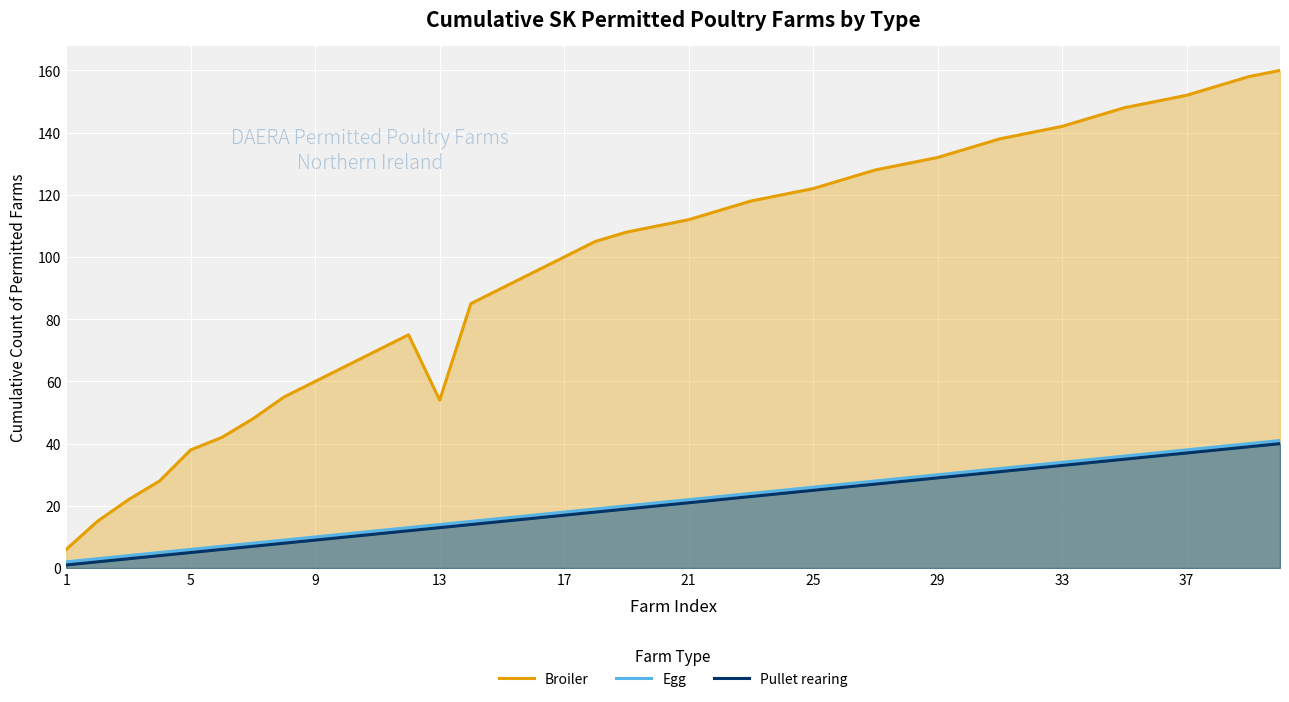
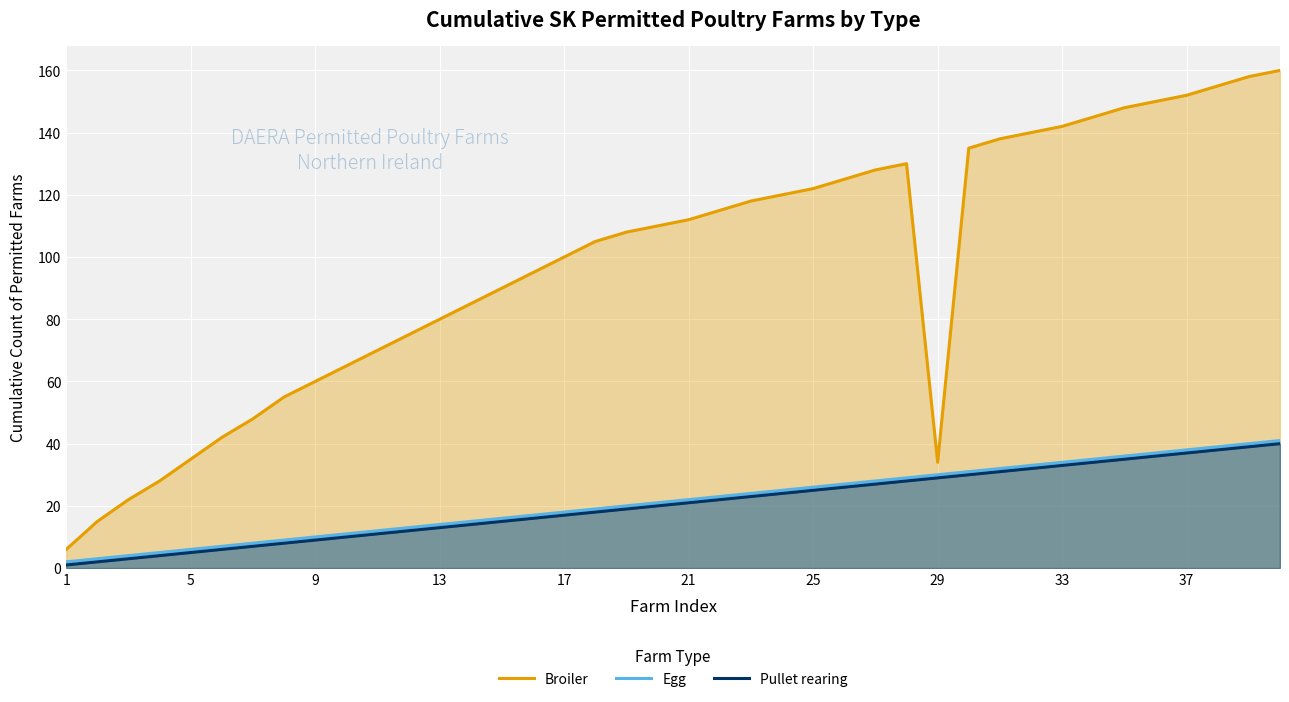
  {
    "Broiler": {
      "1": 6,
-     "5": 38,
+     "5": 35,
      "9": 60,
-     "13": 54,
+     "13": 80,
      "17": 100,
      "21": 112,
      "25": 122,
-     "29": 132,
+     "29": 34,
      "33": 142,
      "37": 152
    },
    "Egg": {
      "1": 2,
      "5": 6,
      "9": 10,
      "13": 14,
      "17": 18,
      "21": 22,
      "25": 26,
      "29": 30,
      "33": 34,
      "37": 38
    },
    "Pullet rearing": {
      "1": 1,
      "5": 5,
      "9": 9,
      "13": 13,
      "17": 17,
      "21": 21,
      "25": 25,
      "29": 29,
      "33": 33,
      "37": 37
    }
  }
